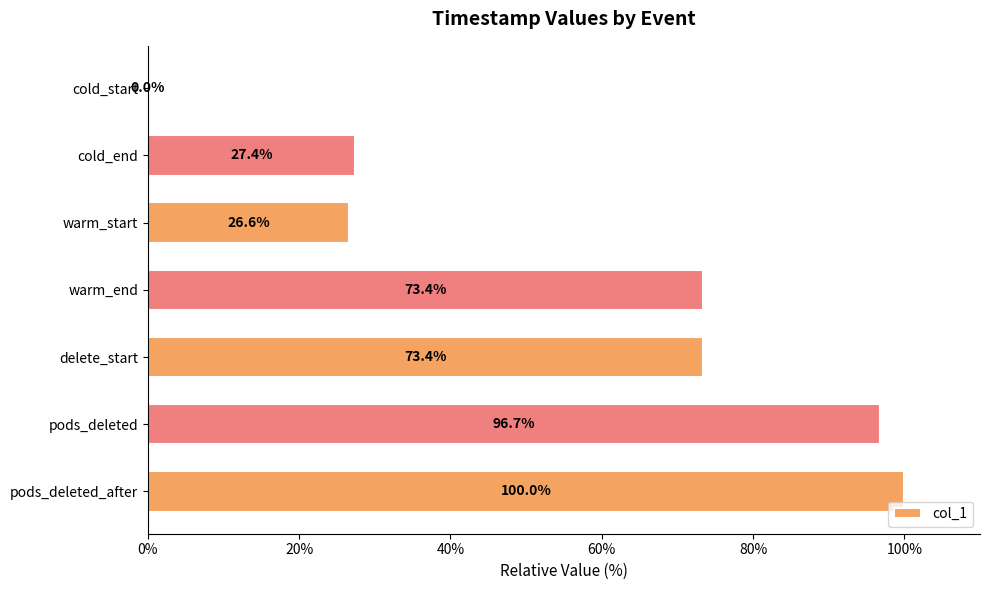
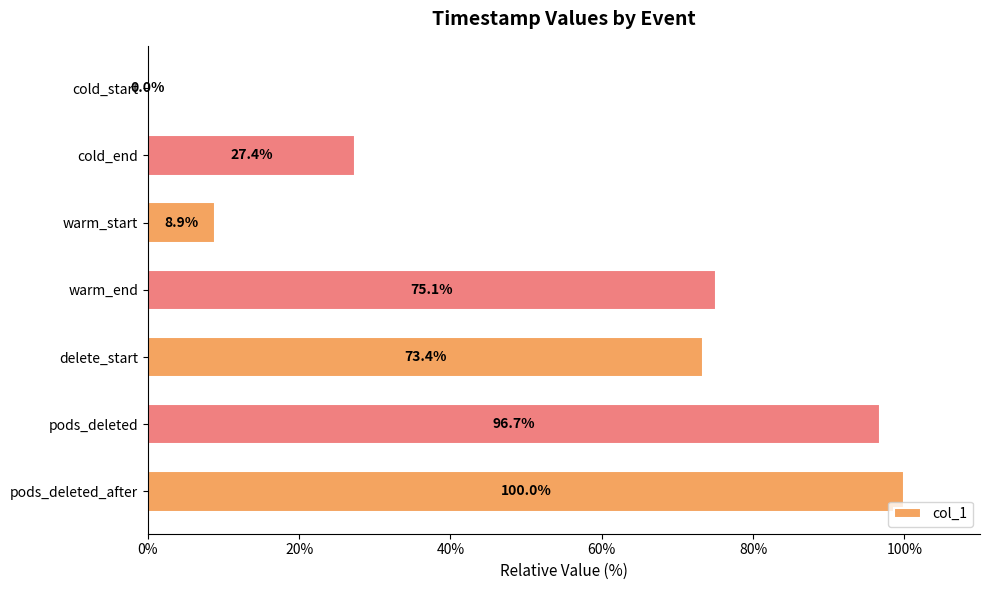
  {
    "cold_start": "0.0%",
    "cold_end": "27.4%",
-   "warm_start": "26.6%",
-   "warm_end": "73.4%",
+   "warm_start": "8.9%",
+   "warm_end": "75.1%",
    "delete_start": "73.4%",
    "pods_deleted": "96.7%",
    "pods_deleted_after": "100.0%"
  }
